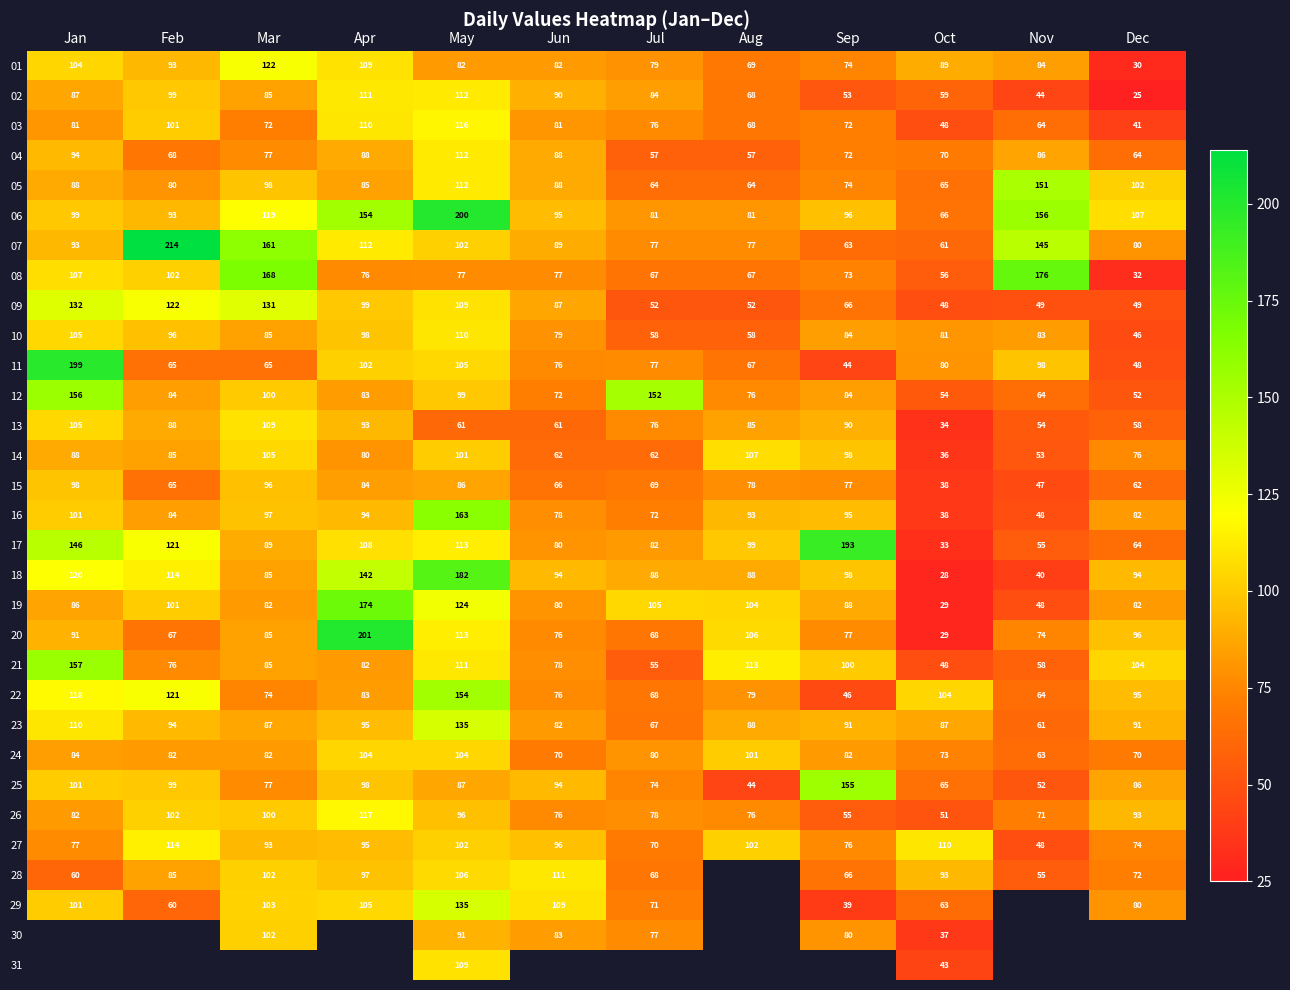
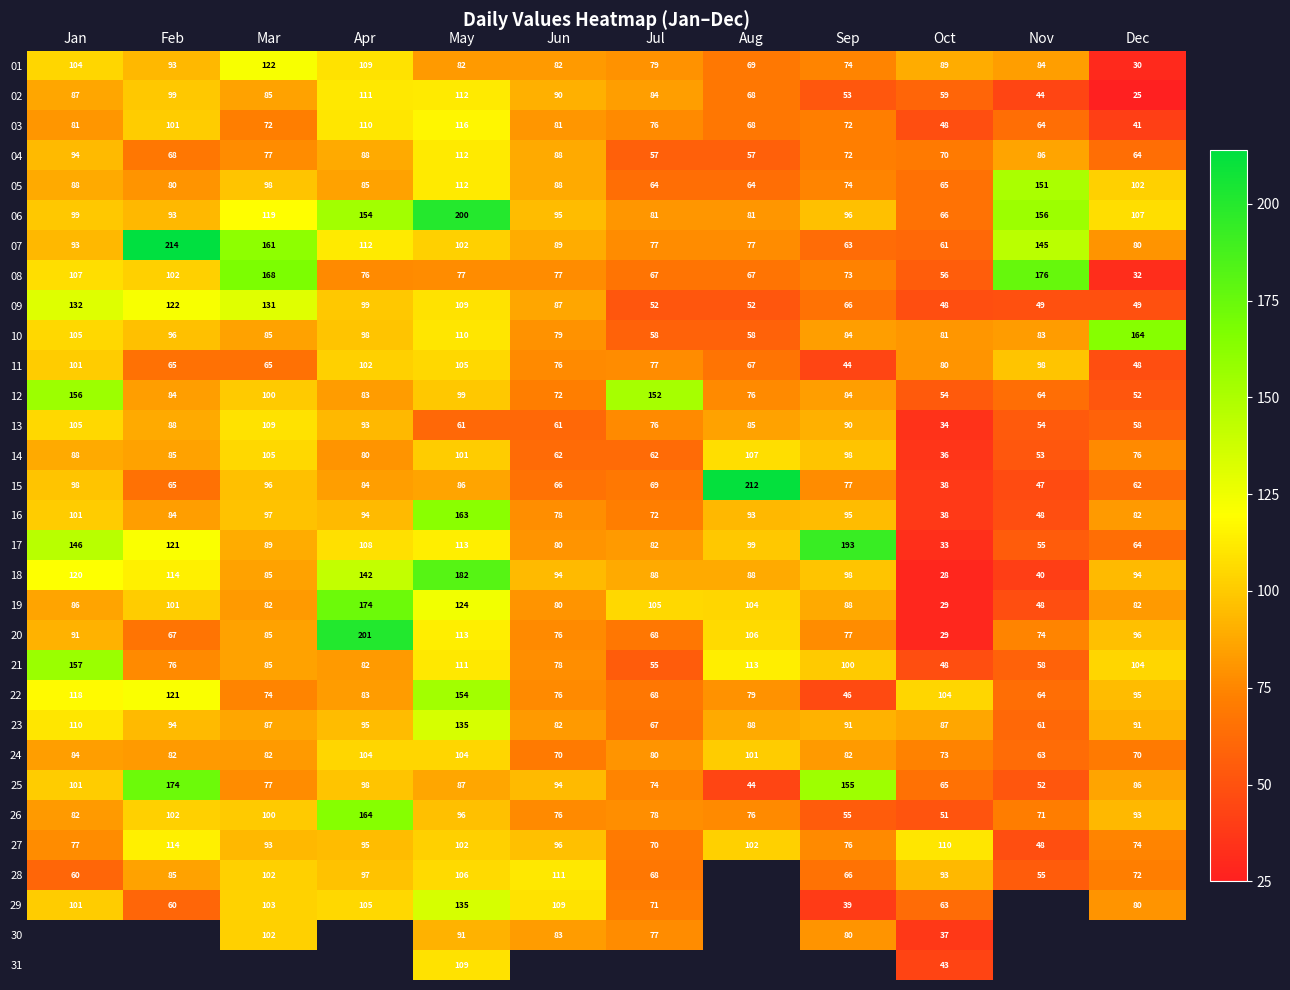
  {
    "10": {
      "Jan": 105,
      "Feb": 96,
      "Mar": 85,
      "Apr": 98,
      "May": 110,
      "Jun": 79,
      "Jul": 58,
      "Aug": 58,
      "Sep": 84,
      "Oct": 81,
      "Nov": 83,
-     "Dec": 46
+     "Dec": 164
    },
    "11": {
-     "Jan": 199,
+     "Jan": 101,
      "Feb": 65,
      "Mar": 65,
      "Apr": 102,
      "May": 105,
      "Jun": 76,
      "Jul": 77,
      "Aug": 67,
      "Sep": 44,
      "Oct": 80,
      "Nov": 98,
      "Dec": 48
    },
    "15": {
      "Jan": 98,
      "Feb": 65,
      "Mar": 96,
      "Apr": 84,
      "May": 86,
      "Jun": 66,
      "Jul": 69,
-     "Aug": 78,
+     "Aug": 212,
      "Sep": 77,
      "Oct": 38,
      "Nov": 47,
      "Dec": 62
    },
    "25": {
      "Jan": 101,
-     "Feb": 99,
+     "Feb": 174,
      "Mar": 77,
      "Apr": 98,
      "May": 87,
      "Jun": 94,
      "Jul": 74,
      "Aug": 44,
      "Sep": 155,
      "Oct": 65,
      "Nov": 52,
      "Dec": 86
    },
    "26": {
      "Jan": 82,
      "Feb": 102,
      "Mar": 100,
-     "Apr": 117,
+     "Apr": 164,
      "May": 96,
      "Jun": 76,
      "Jul": 78,
      "Aug": 76,
      "Sep": 55,
      "Oct": 51,
      "Nov": 71,
      "Dec": 93
    }
  }
